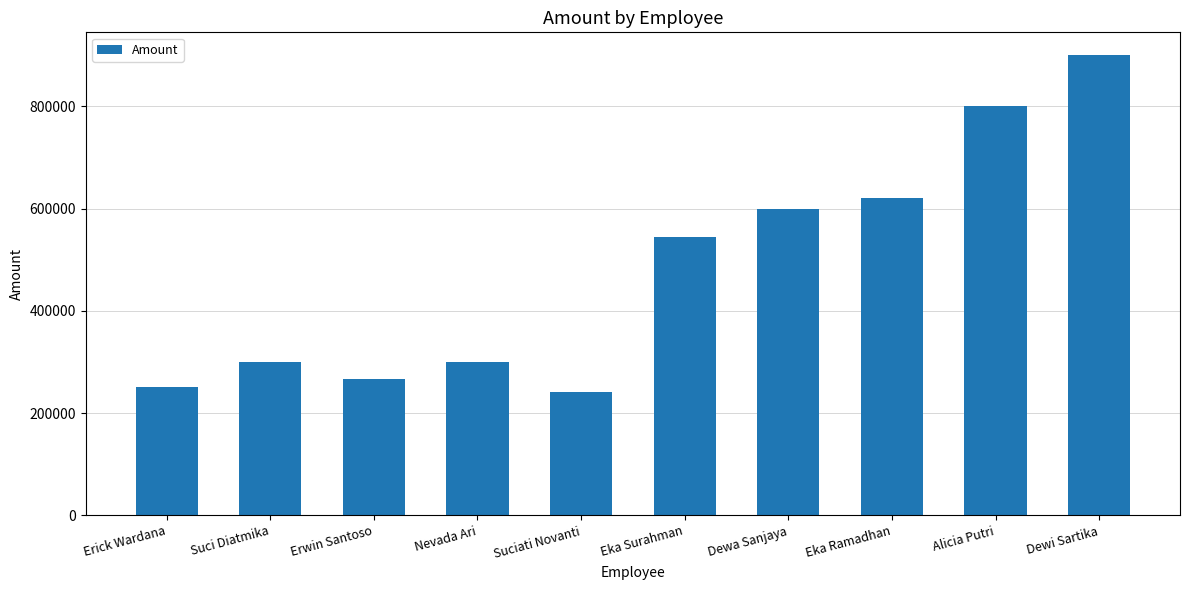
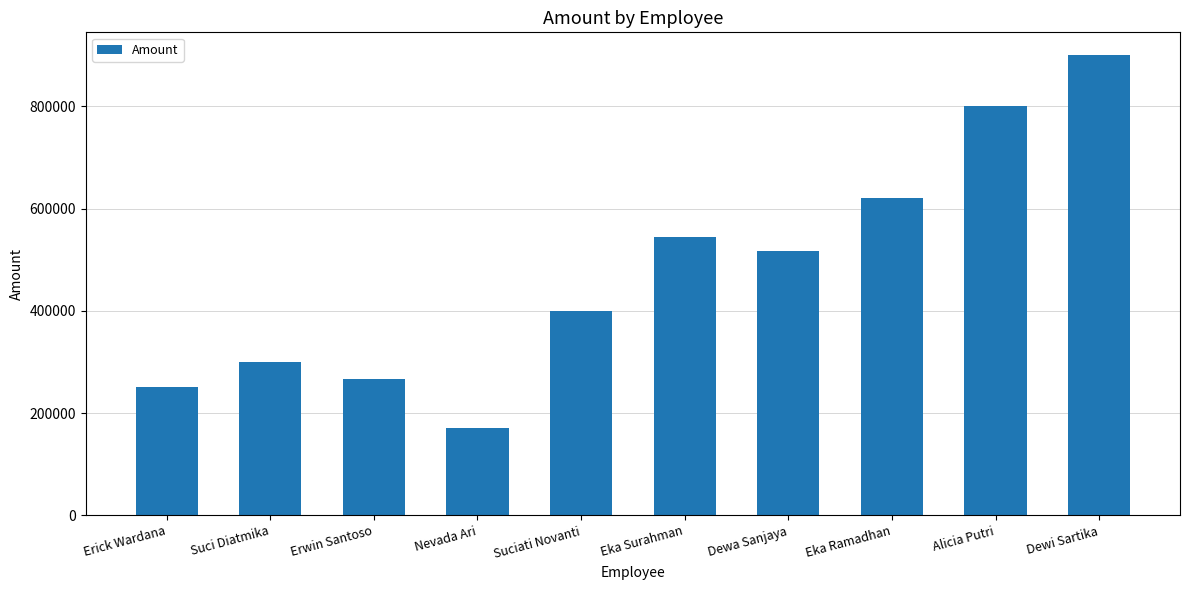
  {
    "Erick Wardana": 250000,
    "Suci Diatmika": 300000,
    "Erwin Santoso": 270000,
-   "Nevada Ari": 300000,
-   "Suciati Novanti": 240000,
+   "Nevada Ari": 170000,
+   "Suciati Novanti": 400000,
    "Eka Surahman": 540000,
-   "Dewa Sanjaya": 600000,
+   "Dewa Sanjaya": 520000,
    "Eka Ramadhan": 620000,
    "Alicia Putri": 800000,
    "Dewi Sartika": 900000
  }
